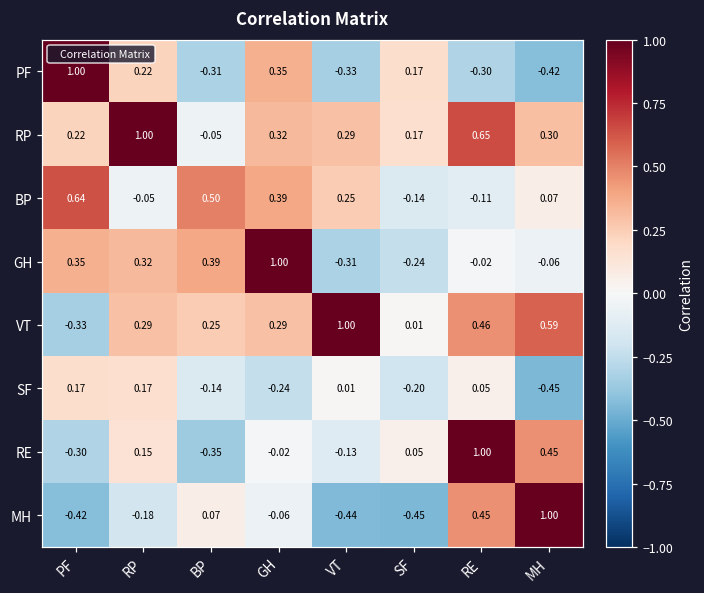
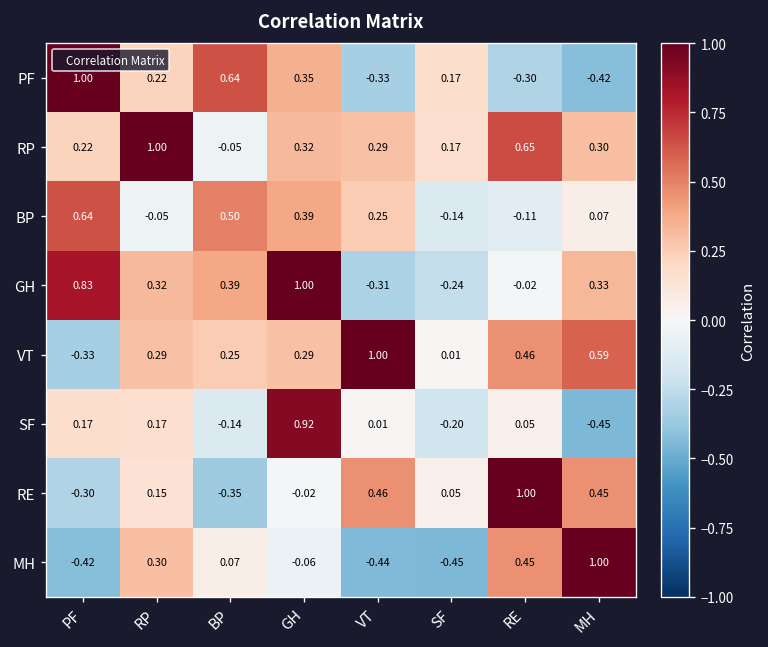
  {
    "PF": {
      "PF": 1.00,
      "RP": 0.22,
-     "BP": -0.31,
+     "BP": 0.64,
      "GH": 0.35,
      "VT": -0.33,
      "SF": 0.17,
      "RE": -0.30,
      "MH": -0.42
    },
    "RP": {
      "PF": 0.22,
      "RP": 1.00,
      "BP": -0.05,
      "GH": 0.32,
      "VT": 0.29,
      "SF": 0.17,
      "RE": 0.65,
      "MH": 0.30
    },
    "BP": {
      "PF": 0.64,
      "RP": -0.05,
      "BP": 0.50,
      "GH": 0.39,
      "VT": 0.25,
      "SF": -0.14,
      "RE": -0.11,
      "MH": 0.07
    },
    "GH": {
-     "PF": 0.35,
+     "PF": 0.83,
      "RP": 0.32,
      "BP": 0.39,
      "GH": 1.00,
      "VT": -0.31,
      "SF": -0.24,
      "RE": -0.02,
-     "MH": -0.06
+     "MH": 0.33
    },
    "VT": {
      "PF": -0.33,
      "RP": 0.29,
      "BP": 0.25,
      "GH": 0.29,
      "VT": 1.00,
      "SF": 0.01,
      "RE": 0.46,
      "MH": 0.59
    },
    "SF": {
      "PF": 0.17,
      "RP": 0.17,
      "BP": -0.14,
-     "GH": -0.24,
+     "GH": 0.92,
      "VT": 0.01,
      "SF": -0.20,
      "RE": 0.05,
      "MH": -0.45
    },
    "RE": {
      "PF": -0.30,
      "RP": 0.15,
      "BP": -0.35,
      "GH": -0.02,
-     "VT": -0.13,
+     "VT": 0.46,
      "SF": 0.05,
      "RE": 1.00,
      "MH": 0.45
    },
    "MH": {
      "PF": -0.42,
-     "RP": -0.18,
+     "RP": 0.30,
      "BP": 0.07,
      "GH": -0.06,
      "VT": -0.44,
      "SF": -0.45,
      "RE": 0.45,
      "MH": 1.00
    }
  }
